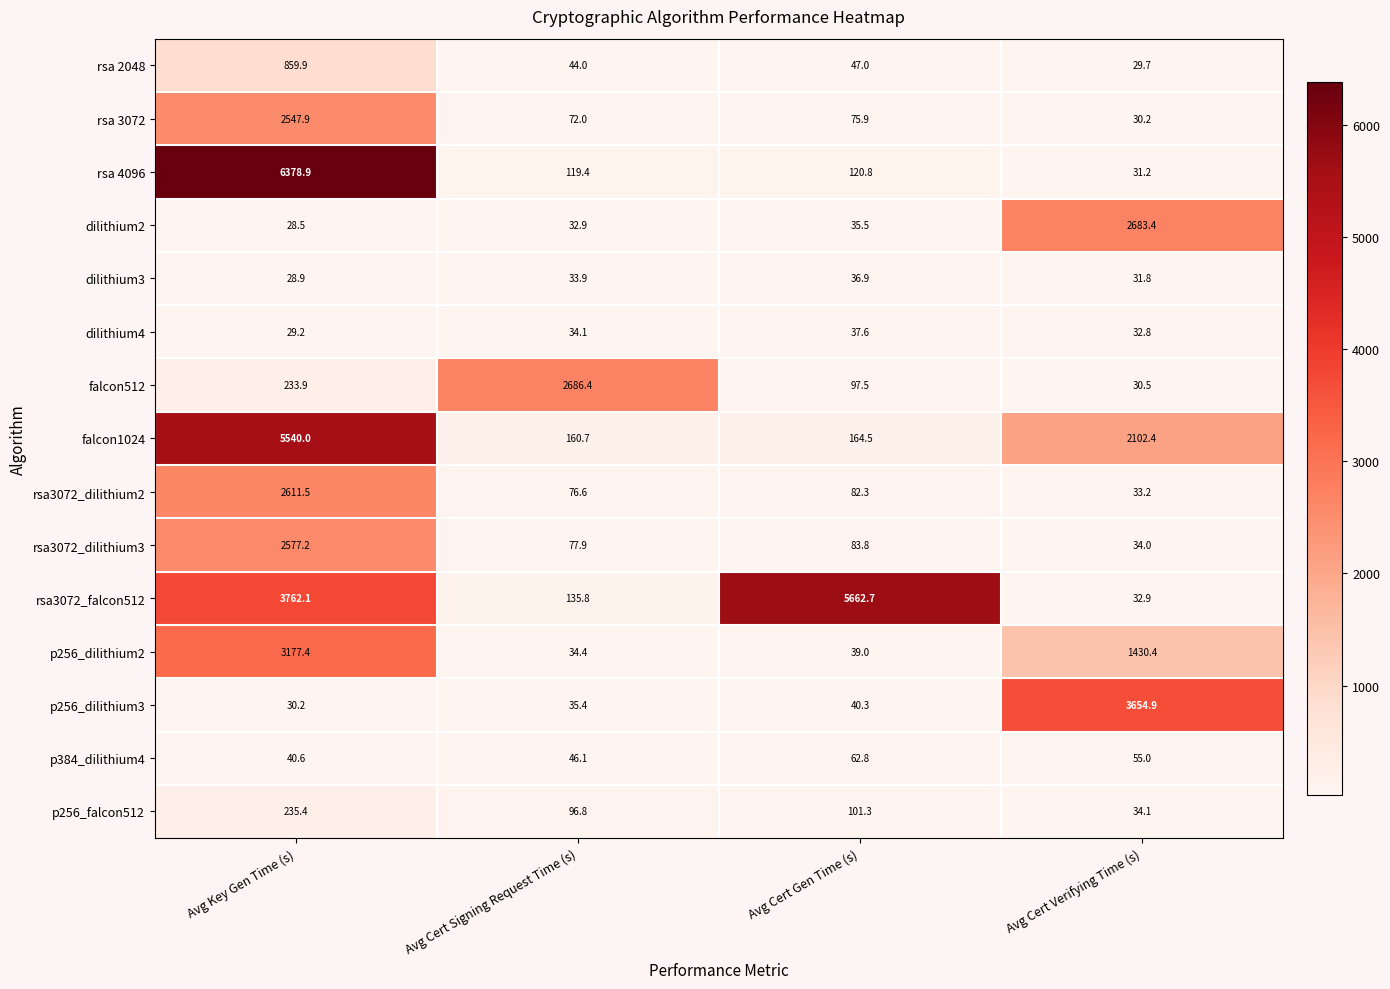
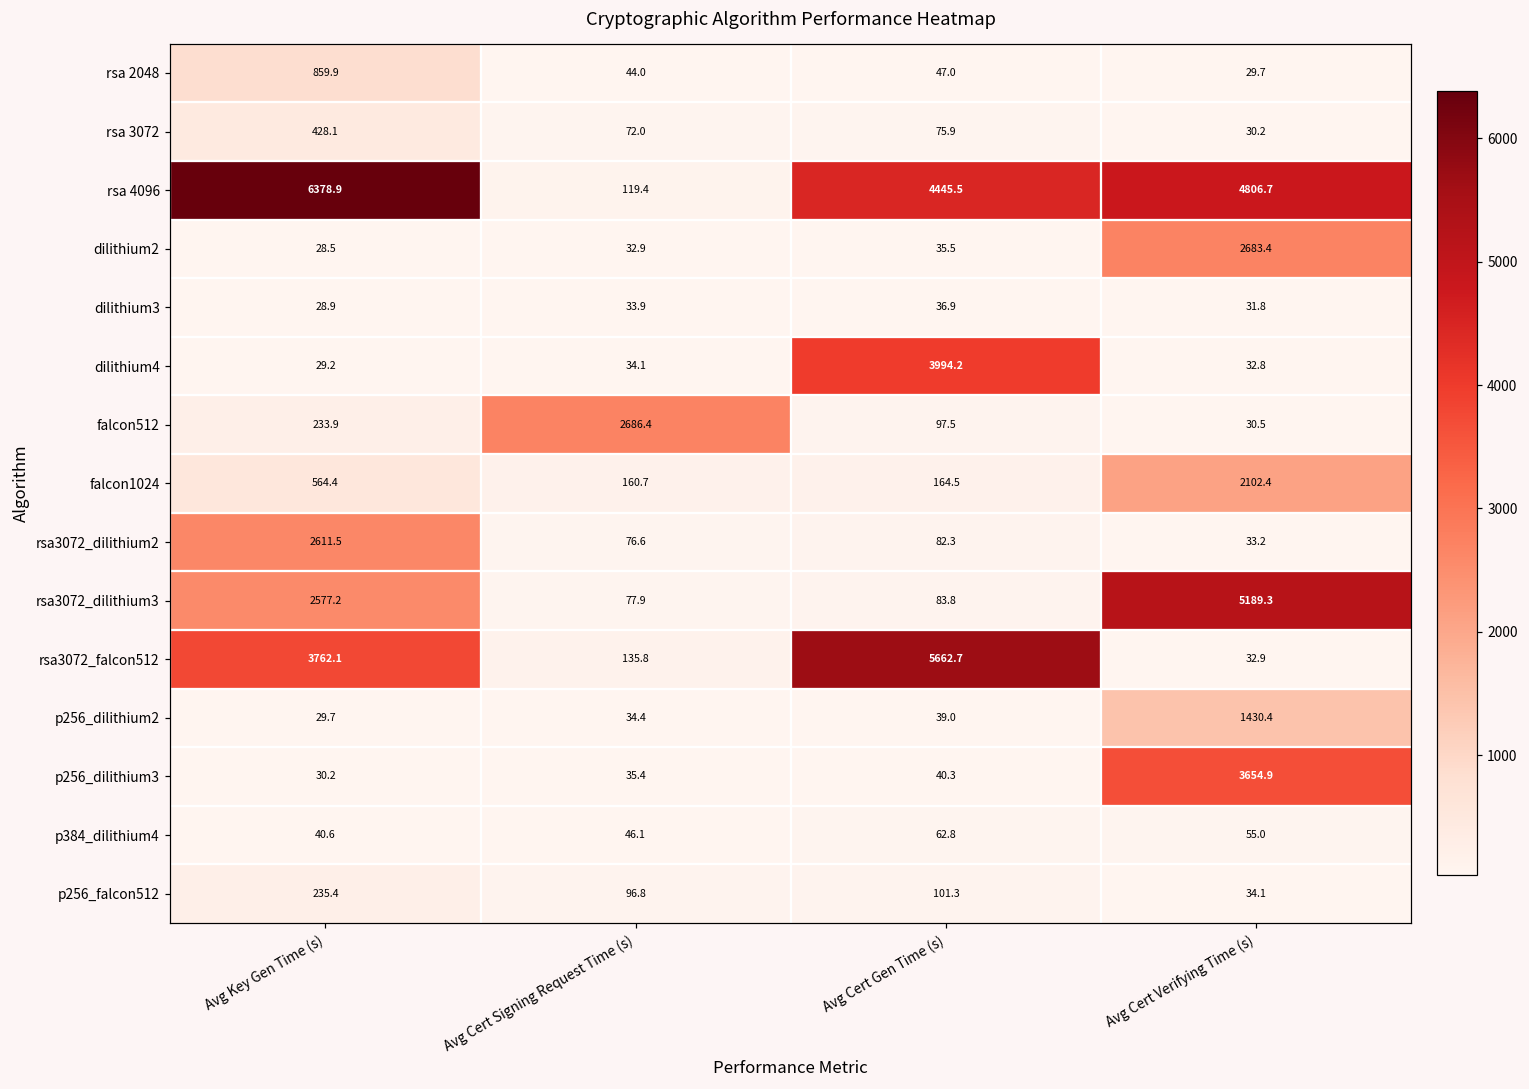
  {
    "rsa 2048": {
      "Avg Key Gen Time (s)": 859.9,
      "Avg Cert Signing Request Time (s)": 44.0,
      "Avg Cert Gen Time (s)": 47.0,
      "Avg Cert Verifying Time (s)": 29.7
    },
    "rsa 3072": {
-     "Avg Key Gen Time (s)": 2547.9,
+     "Avg Key Gen Time (s)": 428.1,
      "Avg Cert Signing Request Time (s)": 72.0,
      "Avg Cert Gen Time (s)": 75.9,
      "Avg Cert Verifying Time (s)": 30.2
    },
    "rsa 4096": {
      "Avg Key Gen Time (s)": 6378.9,
      "Avg Cert Signing Request Time (s)": 119.4,
-     "Avg Cert Gen Time (s)": 120.8,
-     "Avg Cert Verifying Time (s)": 31.2
+     "Avg Cert Gen Time (s)": 4445.5,
+     "Avg Cert Verifying Time (s)": 4806.7
    },
    "dilithium2": {
      "Avg Key Gen Time (s)": 28.5,
      "Avg Cert Signing Request Time (s)": 32.9,
      "Avg Cert Gen Time (s)": 35.5,
      "Avg Cert Verifying Time (s)": 2683.4
    },
    "dilithium3": {
      "Avg Key Gen Time (s)": 28.9,
      "Avg Cert Signing Request Time (s)": 33.9,
      "Avg Cert Gen Time (s)": 36.9,
      "Avg Cert Verifying Time (s)": 31.8
    },
    "dilithium4": {
      "Avg Key Gen Time (s)": 29.2,
      "Avg Cert Signing Request Time (s)": 34.1,
-     "Avg Cert Gen Time (s)": 37.6,
+     "Avg Cert Gen Time (s)": 3994.2,
      "Avg Cert Verifying Time (s)": 32.8
    },
    "falcon512": {
      "Avg Key Gen Time (s)": 233.9,
      "Avg Cert Signing Request Time (s)": 2686.4,
      "Avg Cert Gen Time (s)": 97.5,
      "Avg Cert Verifying Time (s)": 30.5
    },
    "falcon1024": {
-     "Avg Key Gen Time (s)": 5540.0,
+     "Avg Key Gen Time (s)": 564.4,
      "Avg Cert Signing Request Time (s)": 160.7,
      "Avg Cert Gen Time (s)": 164.5,
      "Avg Cert Verifying Time (s)": 2102.4
    },
    "rsa3072_dilithium2": {
      "Avg Key Gen Time (s)": 2611.5,
      "Avg Cert Signing Request Time (s)": 76.6,
      "Avg Cert Gen Time (s)": 82.3,
      "Avg Cert Verifying Time (s)": 33.2
    },
    "rsa3072_dilithium3": {
      "Avg Key Gen Time (s)": 2577.2,
      "Avg Cert Signing Request Time (s)": 77.9,
      "Avg Cert Gen Time (s)": 83.8,
-     "Avg Cert Verifying Time (s)": 34.0
+     "Avg Cert Verifying Time (s)": 5189.3
    },
    "rsa3072_falcon512": {
      "Avg Key Gen Time (s)": 3762.1,
      "Avg Cert Signing Request Time (s)": 135.8,
      "Avg Cert Gen Time (s)": 5662.7,
      "Avg Cert Verifying Time (s)": 32.9
    },
    "p256_dilithium2": {
-     "Avg Key Gen Time (s)": 3177.4,
+     "Avg Key Gen Time (s)": 29.7,
      "Avg Cert Signing Request Time (s)": 34.4,
      "Avg Cert Gen Time (s)": 39.0,
      "Avg Cert Verifying Time (s)": 1430.4
    },
    "p256_dilithium3": {
      "Avg Key Gen Time (s)": 30.2,
      "Avg Cert Signing Request Time (s)": 35.4,
      "Avg Cert Gen Time (s)": 40.3,
      "Avg Cert Verifying Time (s)": 3654.9
    },
    "p384_dilithium4": {
      "Avg Key Gen Time (s)": 40.6,
      "Avg Cert Signing Request Time (s)": 46.1,
      "Avg Cert Gen Time (s)": 62.8,
      "Avg Cert Verifying Time (s)": 55.0
    },
    "p256_falcon512": {
      "Avg Key Gen Time (s)": 235.4,
      "Avg Cert Signing Request Time (s)": 96.8,
      "Avg Cert Gen Time (s)": 101.3,
      "Avg Cert Verifying Time (s)": 34.1
    }
  }
